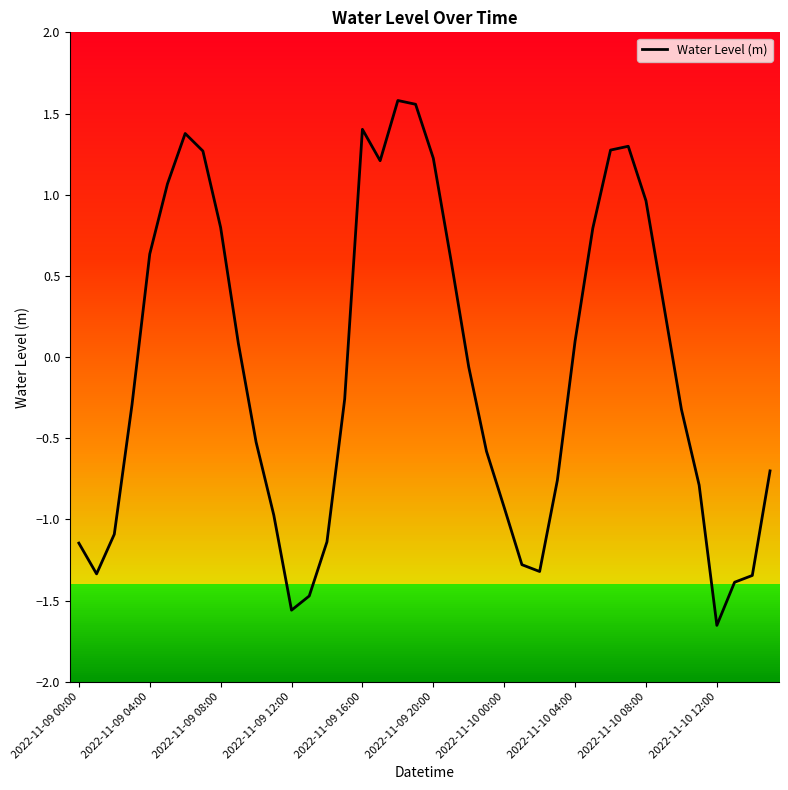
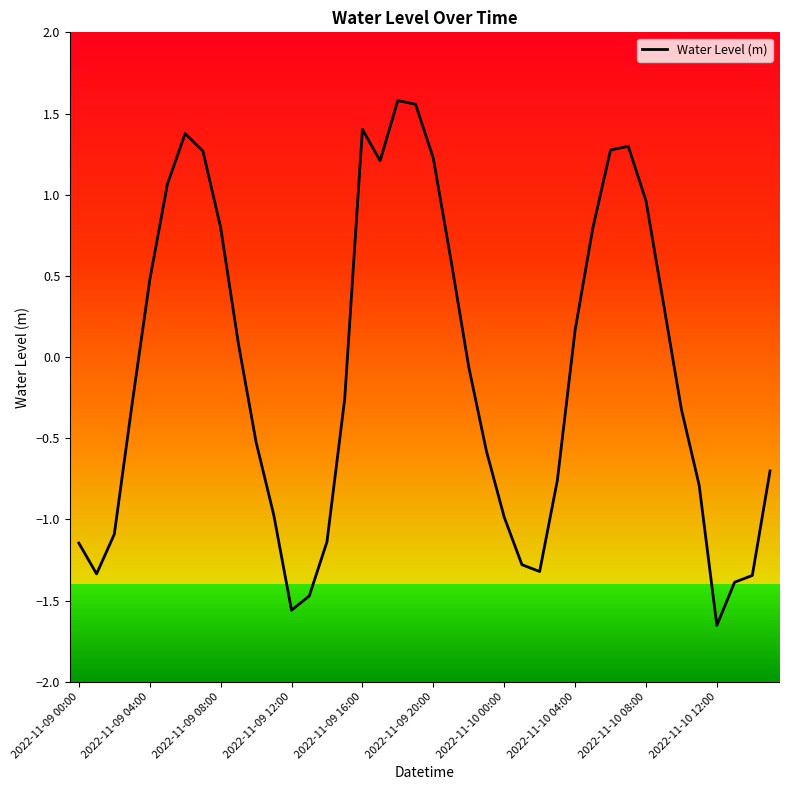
  {
    "Water Level (m)": {
      "2022-11-09 00:00": -1.15,
-     "2022-11-09 04:00": 0.63,
+     "2022-11-09 04:00": 0.47,
      "2022-11-09 08:00": 0.80,
      "2022-11-09 12:00": -1.56,
      "2022-11-09 16:00": 1.40,
      "2022-11-09 20:00": 1.22,
-     "2022-11-10 00:00": -0.93,
-     "2022-11-10 04:00": 0.10,
+     "2022-11-10 00:00": -0.99,
+     "2022-11-10 04:00": 0.16,
      "2022-11-10 08:00": 0.96,
      "2022-11-10 12:00": -1.65
    }
  }
